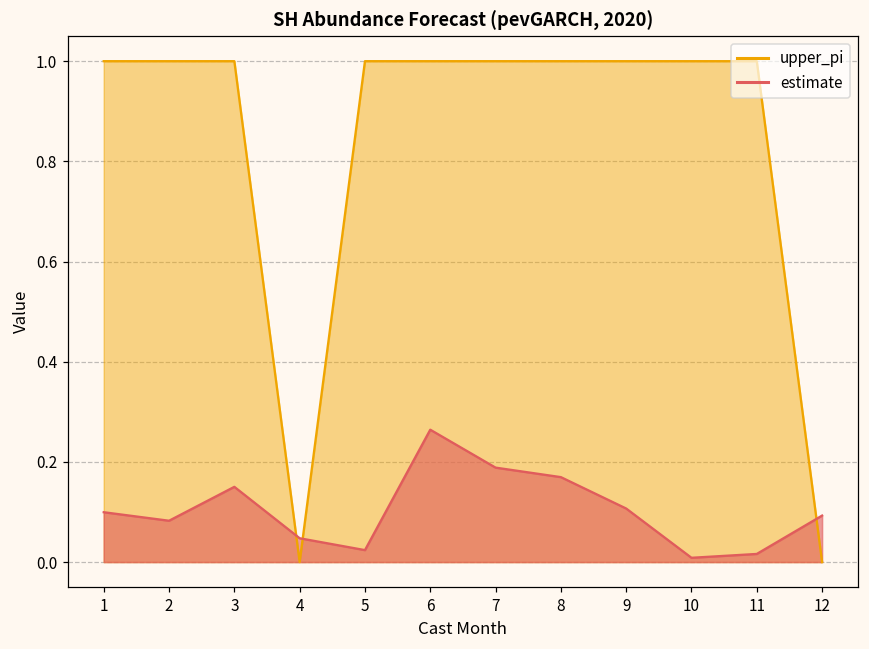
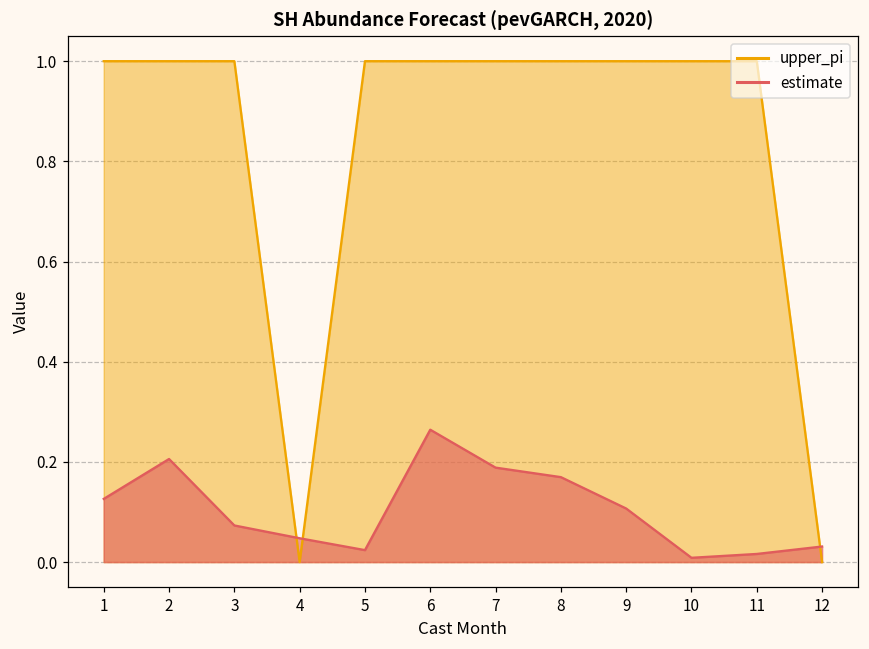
  {
    "upper_pi": {
      "1": 1.00,
      "2": 1.00,
      "3": 1.00,
      "4": 0.00,
      "5": 1.00,
      "6": 1.00,
      "7": 1.00,
      "8": 1.00,
      "9": 1.00,
      "10": 1.00,
      "12": 0.00
    },
    "estimate": {
-     "1": 0.10,
-     "2": 0.08,
-     "3": 0.15,
+     "1": 0.13,
+     "2": 0.21,
+     "3": 0.07,
      "4": 0.05,
      "5": 0.02,
      "6": 0.26,
      "7": 0.19,
      "8": 0.17,
      "9": 0.11,
      "10": 0.01,
      "11": 0.02,
-     "12": 0.09
+     "12": 0.03
    }
  }
